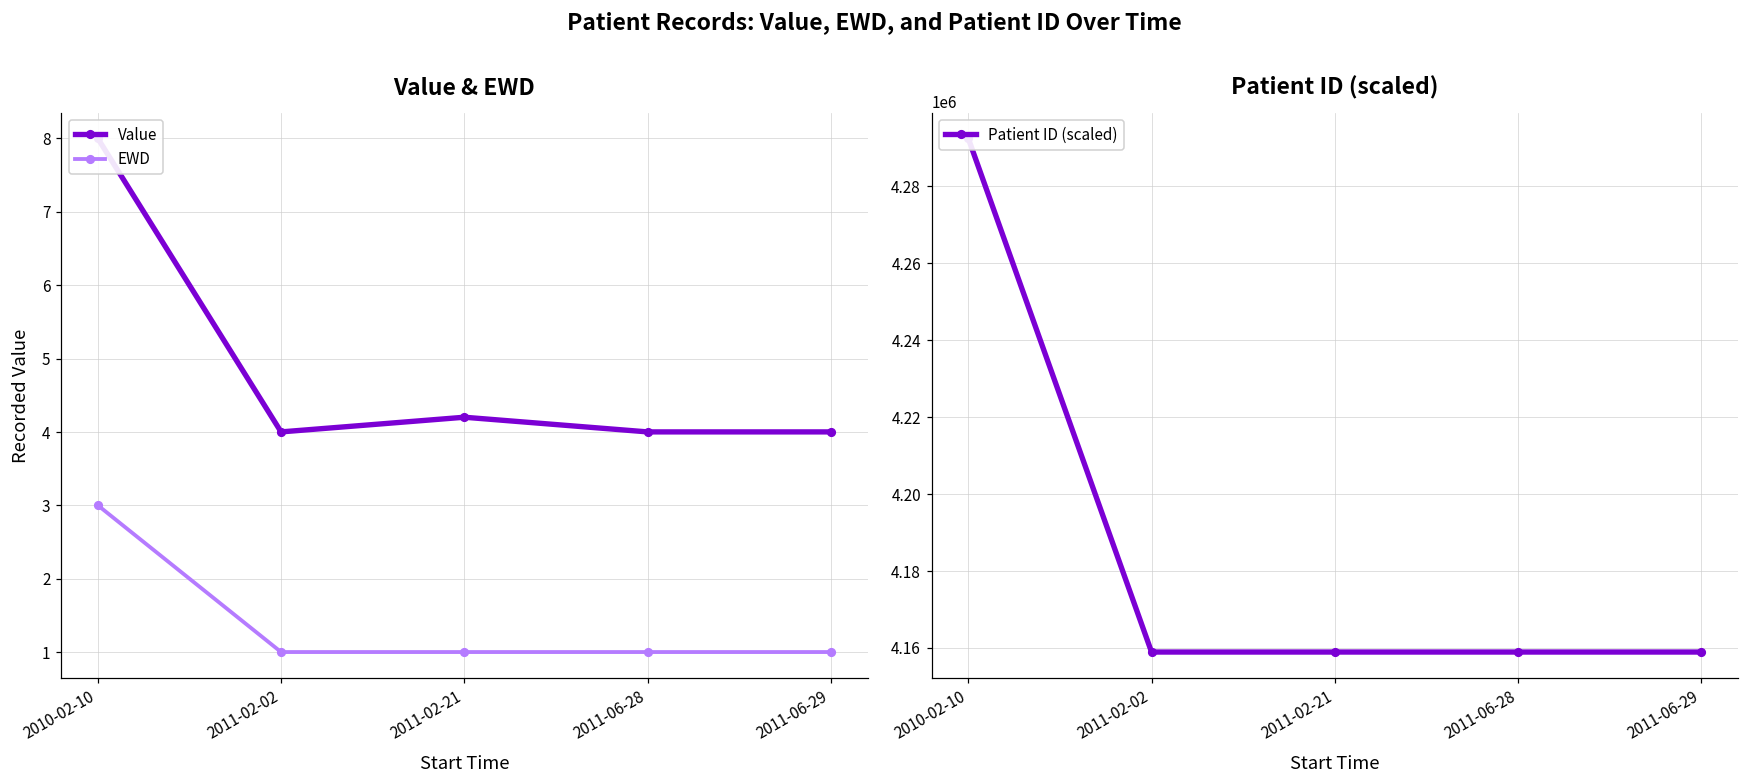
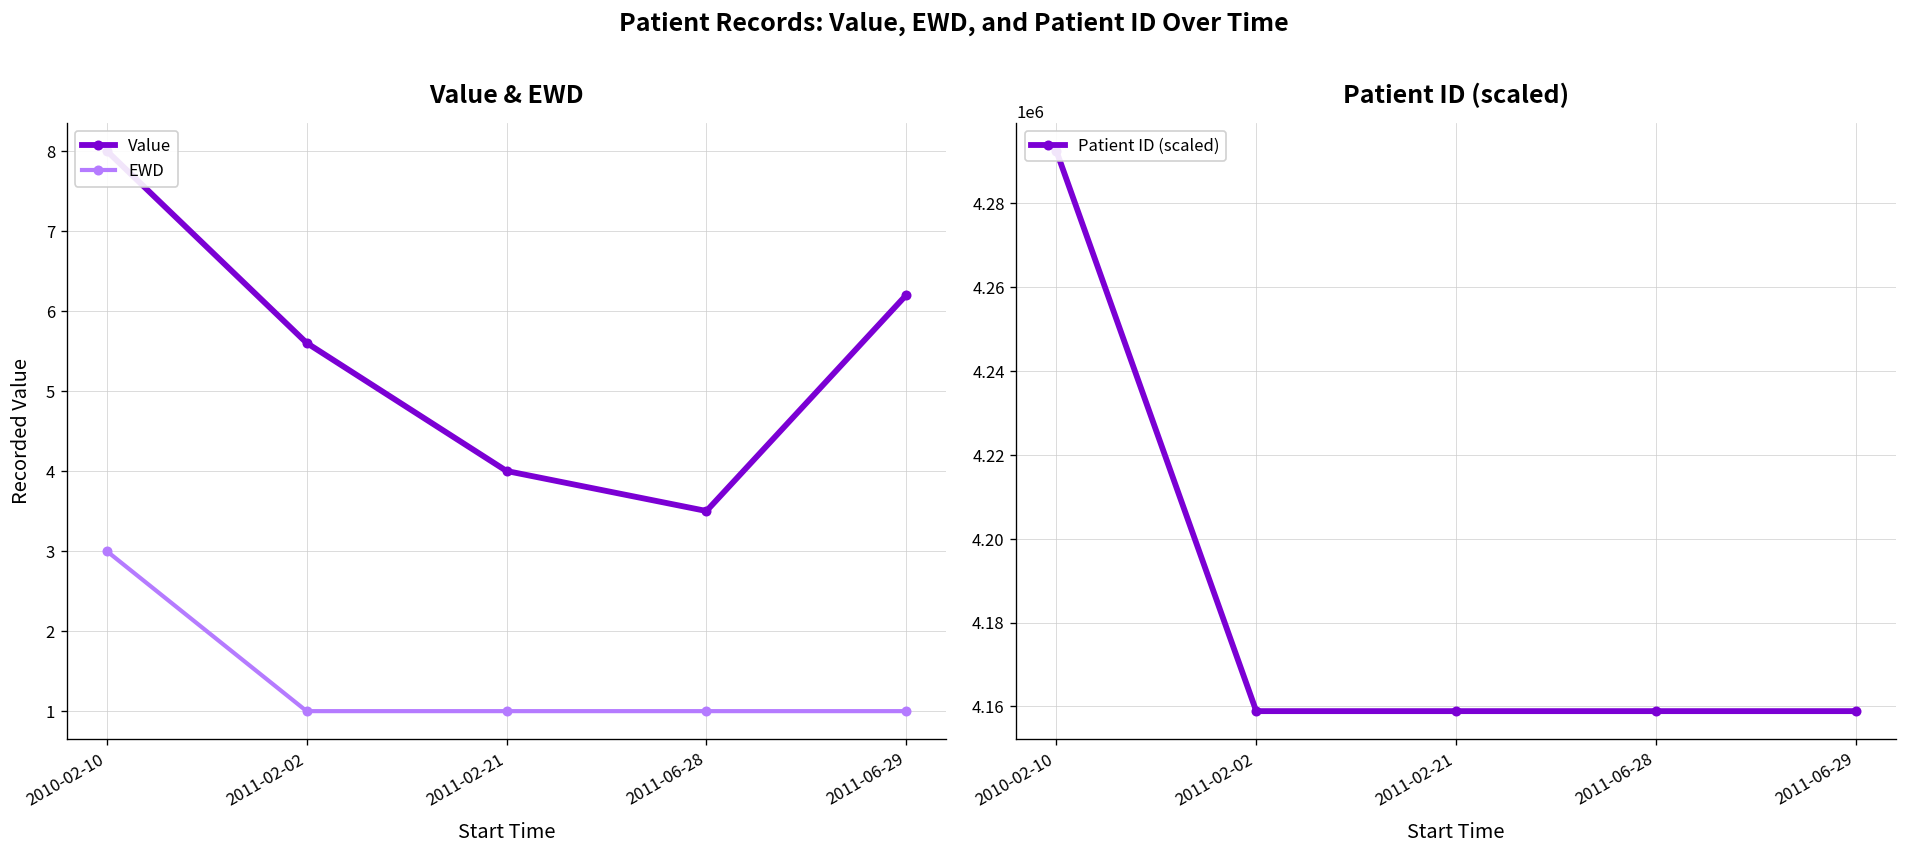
  {
    "Value & EWD": {
      "Value": {
-       "2011-02-02": 4.0,
-       "2011-02-21": 4.2,
-       "2011-06-28": 4.0,
-       "2011-06-29": 4.0
+       "2011-02-02": 5.6,
+       "2011-02-21": 4.0,
+       "2011-06-28": 3.5,
+       "2011-06-29": 6.2
      },
      "EWD": {
        "2010-02-10": 3.0,
        "2011-02-02": 1.0,
        "2011-02-21": 1.0,
        "2011-06-28": 1.0,
        "2011-06-29": 1.0
      }
    },
    "Patient ID (scaled)": {
      "2011-02-02": 4159000,
      "2011-02-21": 4159000,
      "2011-06-28": 4159000,
      "2011-06-29": 4159000
    }
  }
